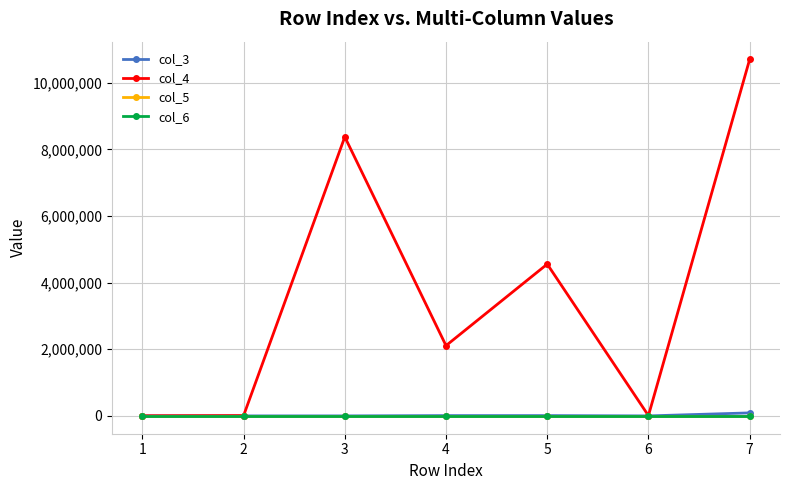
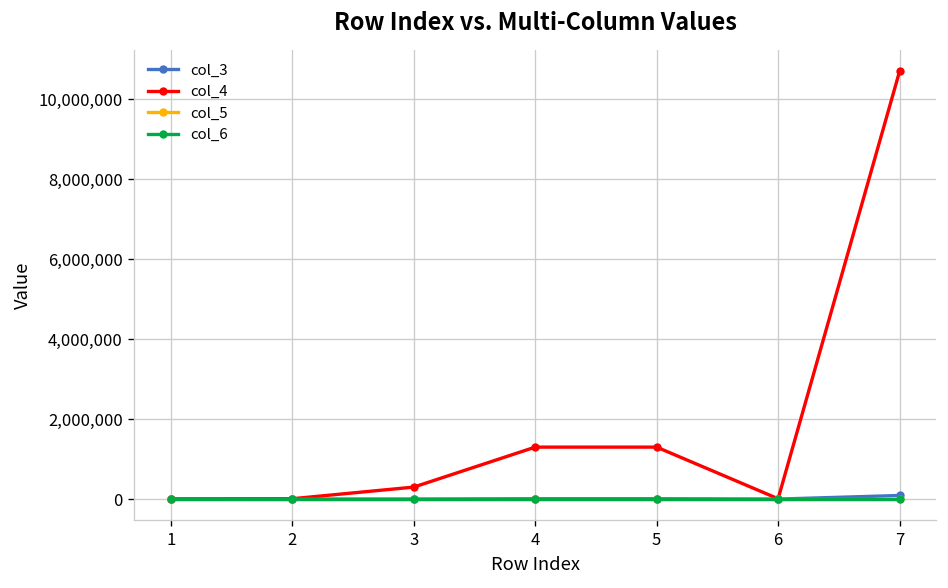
  {
    "col_3": {
      "7": "100,000"
    },
    "col_4": {
-     "3": "8,400,000",
-     "4": "2,100,000",
-     "5": "4,600,000",
+     "3": "300,000",
+     "4": "1,300,000",
+     "5": "1,300,000",
      "7": "10,700,000"
    },
    "col_6": {
      "7": "0"
    }
  }
